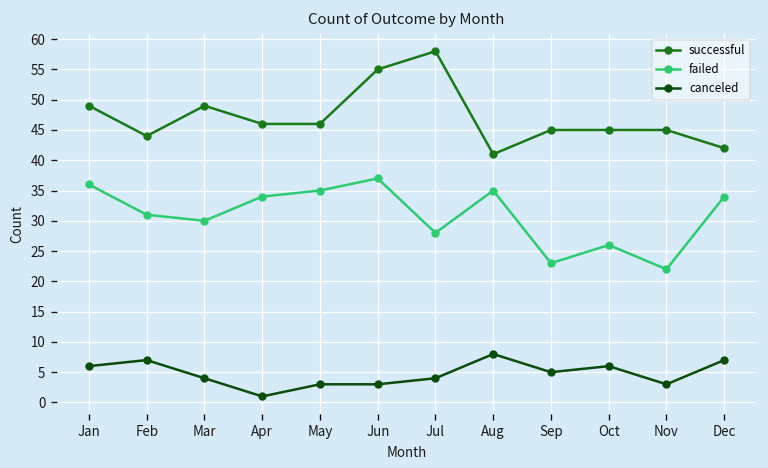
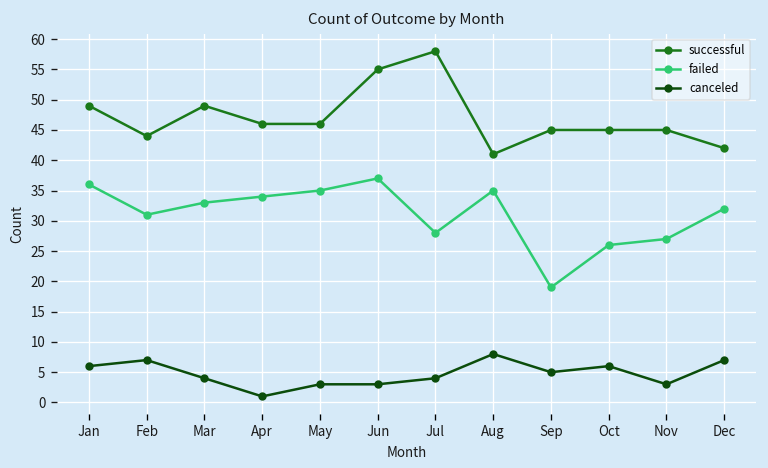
  {
    "failed": {
      "Jan": 36,
      "Feb": 31,
-     "Mar": 30,
+     "Mar": 33,
      "Apr": 34,
      "May": 35,
      "Jun": 37,
      "Jul": 28,
      "Aug": 35,
-     "Sep": 23,
+     "Sep": 19,
      "Oct": 26,
-     "Nov": 22,
-     "Dec": 34
+     "Nov": 27,
+     "Dec": 32
    }
  }
